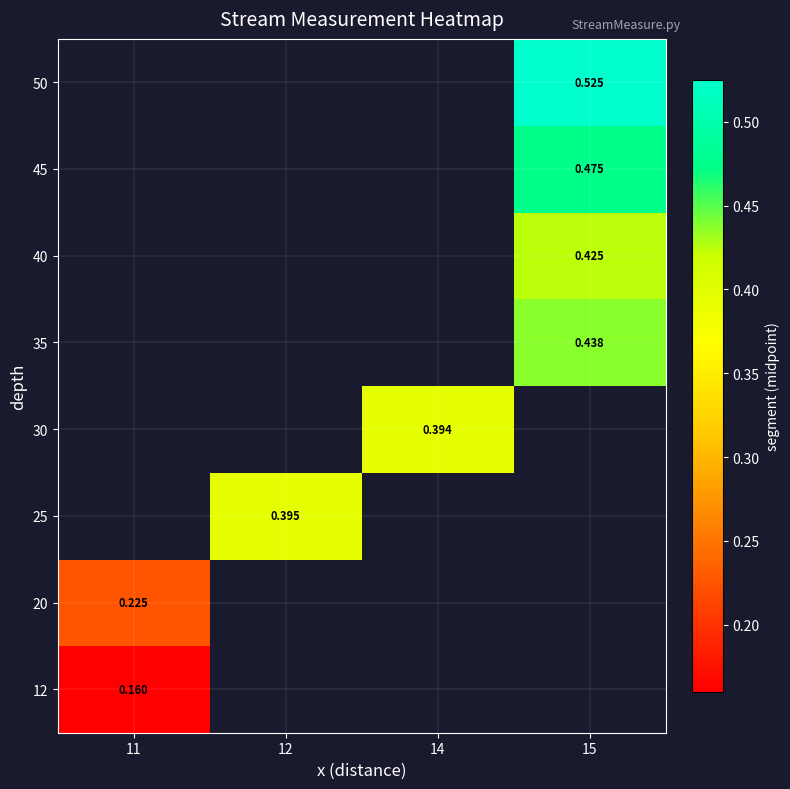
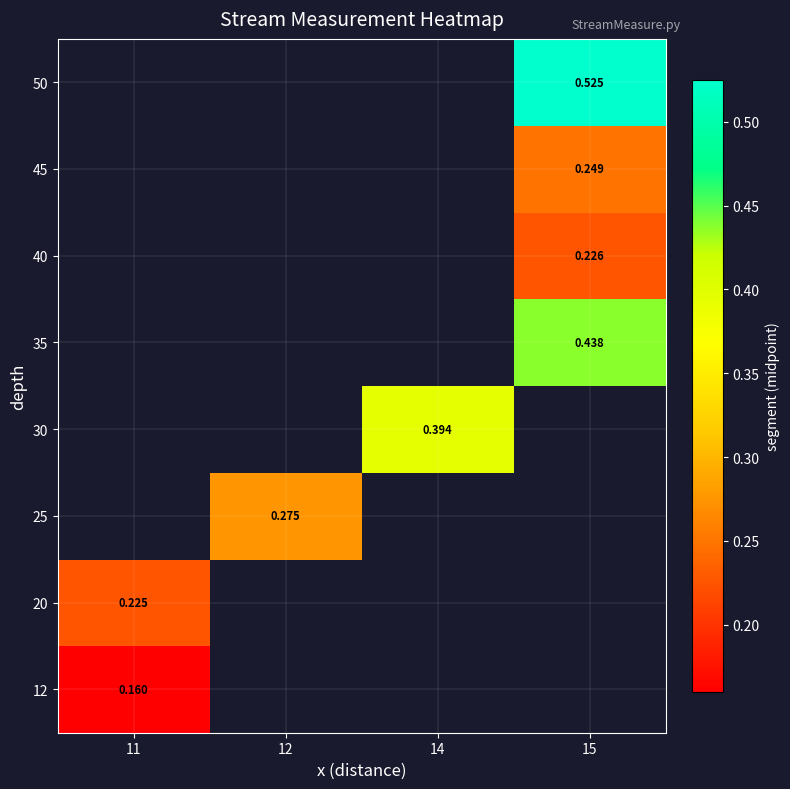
  {
    "50": {
      "15": 0.525
    },
    "45": {
-     "15": 0.475
+     "15": 0.249
    },
    "40": {
-     "15": 0.425
+     "15": 0.226
    },
    "35": {
      "15": 0.438
    },
    "30": {
      "14": 0.394
    },
    "25": {
-     "12": 0.395
+     "12": 0.275
    },
    "20": {
      "11": 0.225
    },
    "12": {
      "11": 0.160
    }
  }
